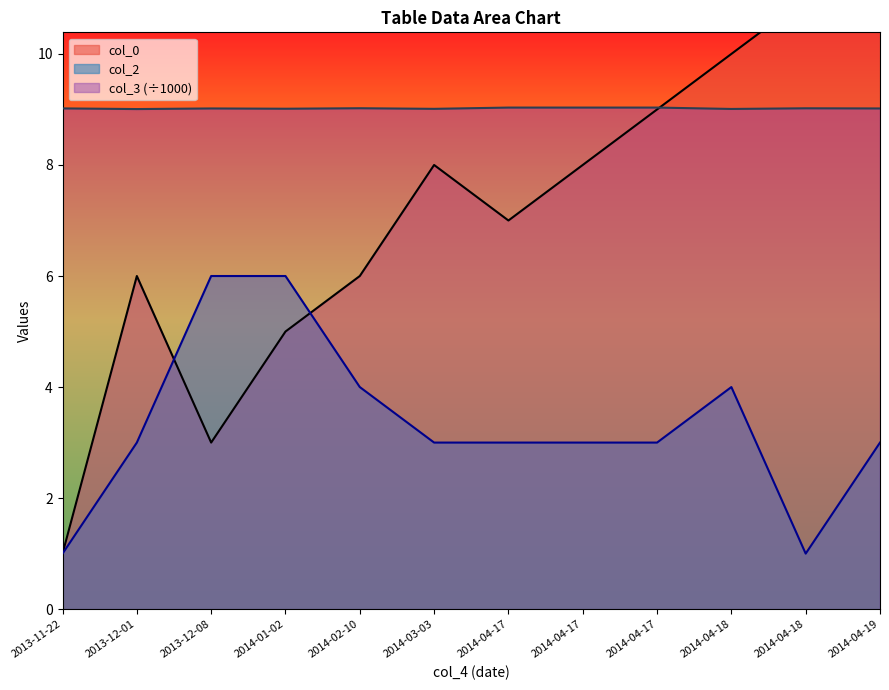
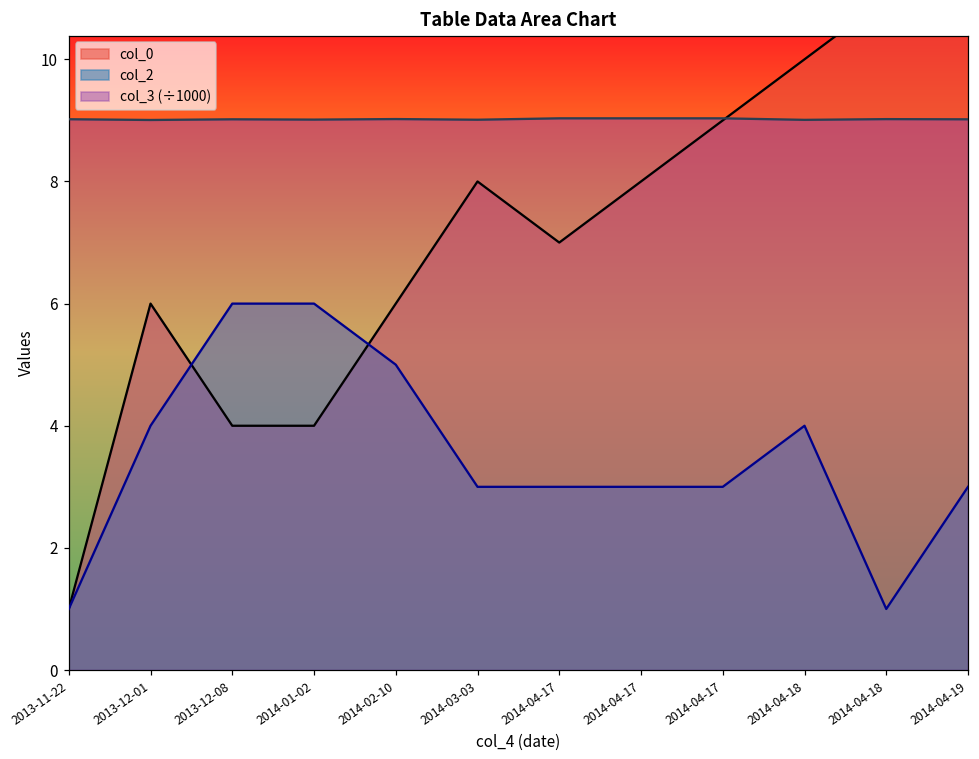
  {
    "col_0": {
      "2013-12-01": 6,
-     "2013-12-08": 3,
-     "2014-01-02": 5,
+     "2013-12-08": 4,
+     "2014-01-02": 4,
      "2014-02-10": 6,
      "2014-03-03": 8
    },
    "col_2": {
-     "2013-12-01": 3,
+     "2013-12-01": 4,
      "2013-12-08": 6,
      "2014-01-02": 6,
-     "2014-02-10": 4,
+     "2014-02-10": 5,
      "2014-03-03": 3,
      "2014-04-19": 3
    },
    "col_3 (÷1000)": {
      "2013-11-22": 9,
      "2013-12-01": 9,
      "2013-12-08": 9,
      "2014-01-02": 9,
      "2014-02-10": 9,
      "2014-03-03": 9,
      "2014-04-19": 9
    }
  }
